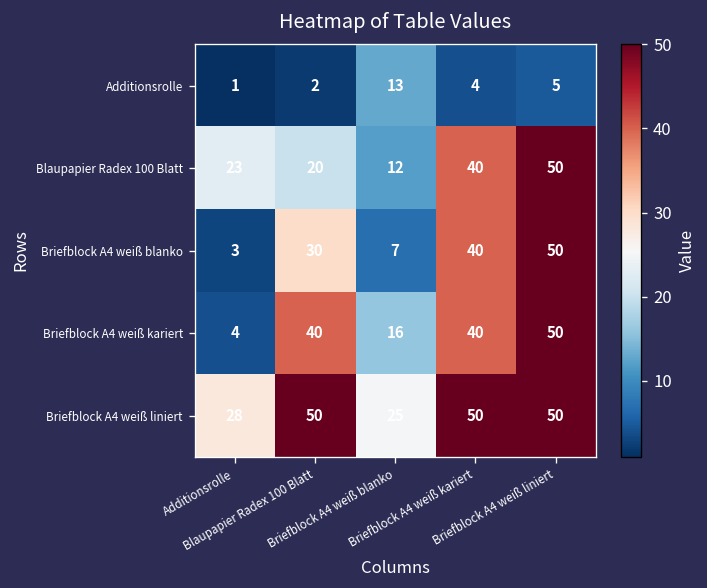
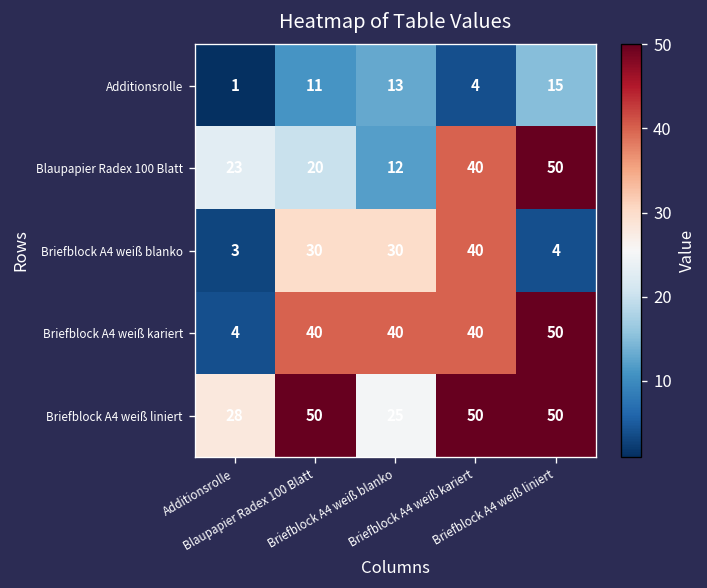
  {
    "Additionsrolle": {
      "Additionsrolle": 1,
-     "Blaupapier Radex 100 Blatt": 2,
+     "Blaupapier Radex 100 Blatt": 11,
      "Briefblock A4 weiß blanko": 13,
      "Briefblock A4 weiß kariert": 4,
-     "Briefblock A4 weiß liniert": 5
+     "Briefblock A4 weiß liniert": 15
    },
    "Blaupapier Radex 100 Blatt": {
      "Blaupapier Radex 100 Blatt": 20,
      "Briefblock A4 weiß blanko": 12,
      "Briefblock A4 weiß kariert": 40,
      "Briefblock A4 weiß liniert": 50
    },
    "Briefblock A4 weiß blanko": {
      "Additionsrolle": 3,
      "Blaupapier Radex 100 Blatt": 30,
-     "Briefblock A4 weiß blanko": 7,
+     "Briefblock A4 weiß blanko": 30,
      "Briefblock A4 weiß kariert": 40,
-     "Briefblock A4 weiß liniert": 50
+     "Briefblock A4 weiß liniert": 4
    },
    "Briefblock A4 weiß kariert": {
      "Additionsrolle": 4,
      "Blaupapier Radex 100 Blatt": 40,
-     "Briefblock A4 weiß blanko": 16,
+     "Briefblock A4 weiß blanko": 40,
      "Briefblock A4 weiß kariert": 40,
      "Briefblock A4 weiß liniert": 50
    },
    "Briefblock A4 weiß liniert": {
      "Blaupapier Radex 100 Blatt": 50,
      "Briefblock A4 weiß kariert": 50,
      "Briefblock A4 weiß liniert": 50
    }
  }
